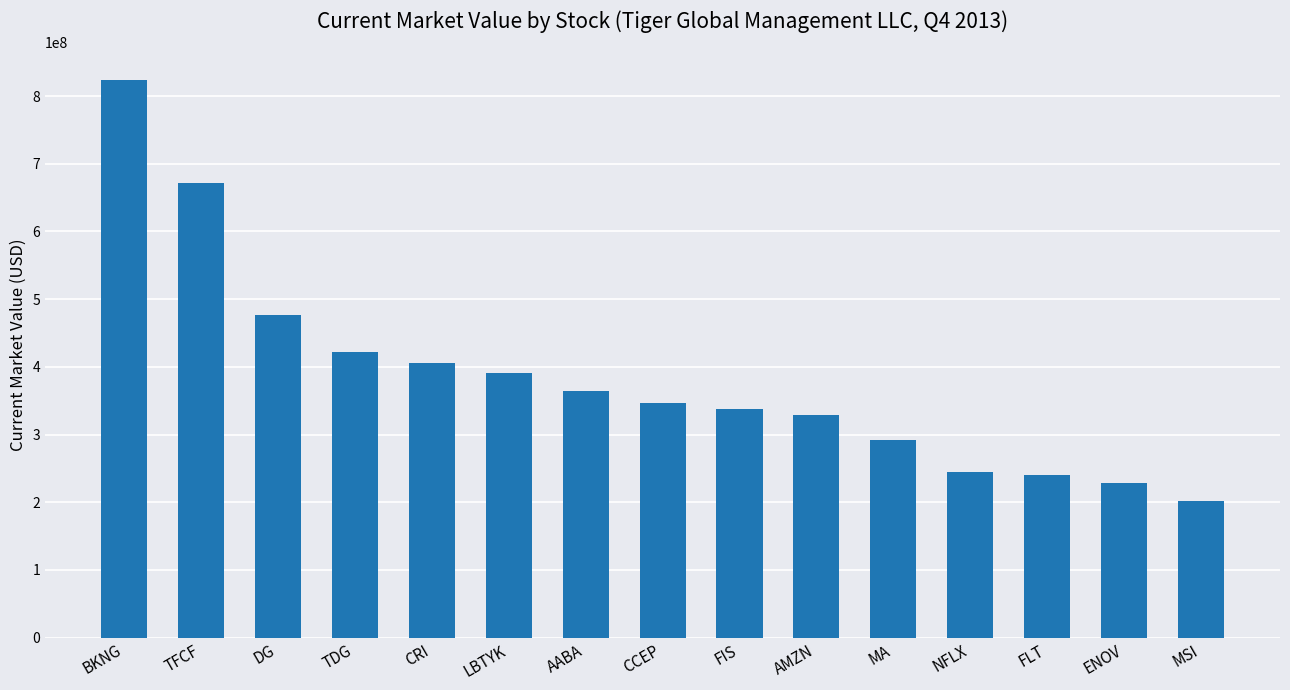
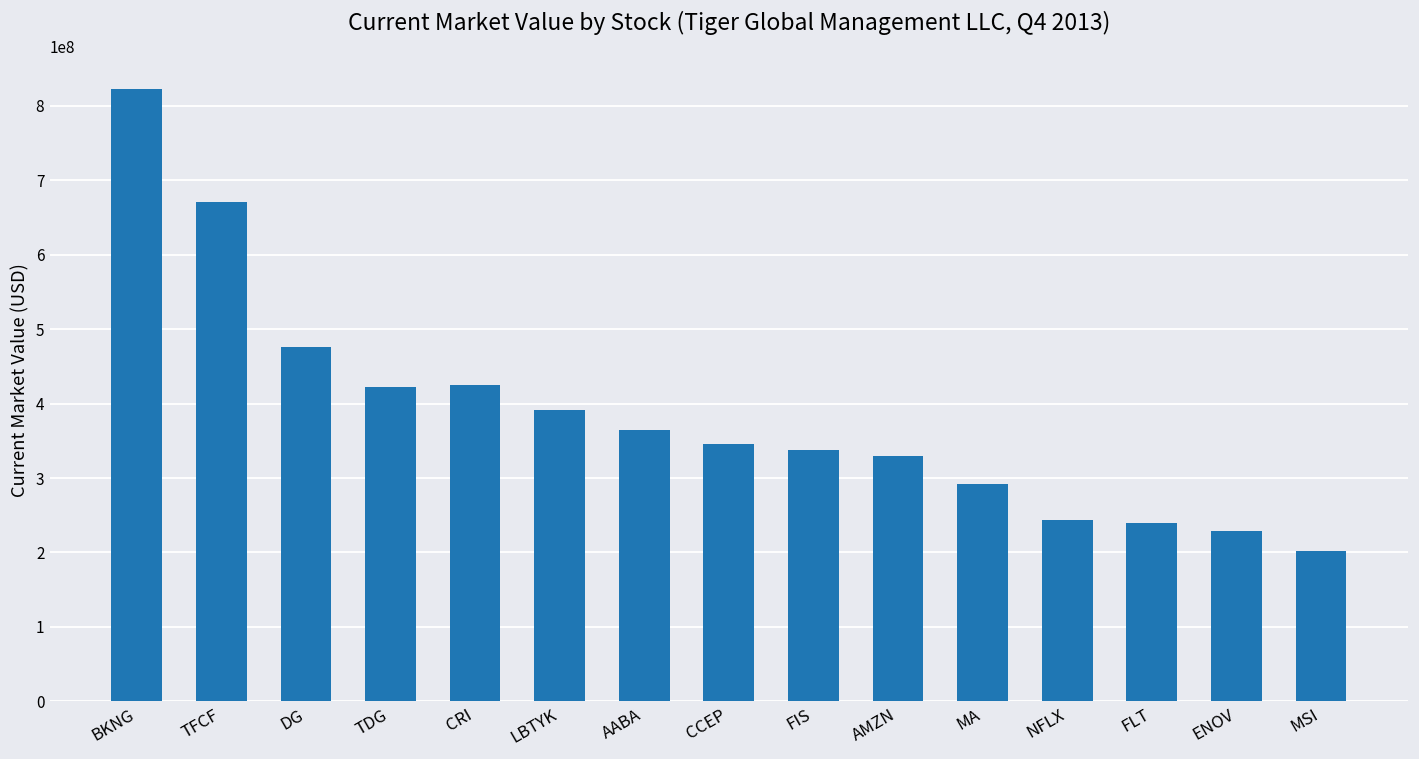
  {
    "BKNG": 820000000,
    "TFCF": 670000000,
    "DG": 480000000,
    "TDG": 420000000,
-   "CRI": 410000000,
+   "CRI": 430000000,
    "LBTYK": 390000000,
    "AABA": 360000000,
    "CCEP": 350000000,
    "FIS": 340000000,
    "AMZN": 330000000,
    "MA": 290000000,
    "NFLX": 240000000,
    "FLT": 240000000,
    "ENOV": 230000000,
    "MSI": 200000000
  }
